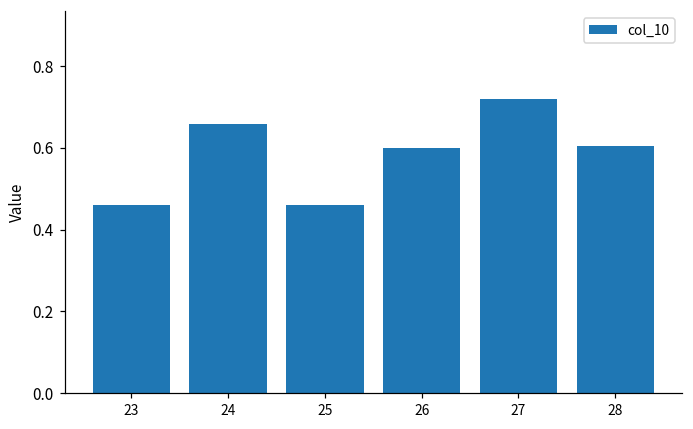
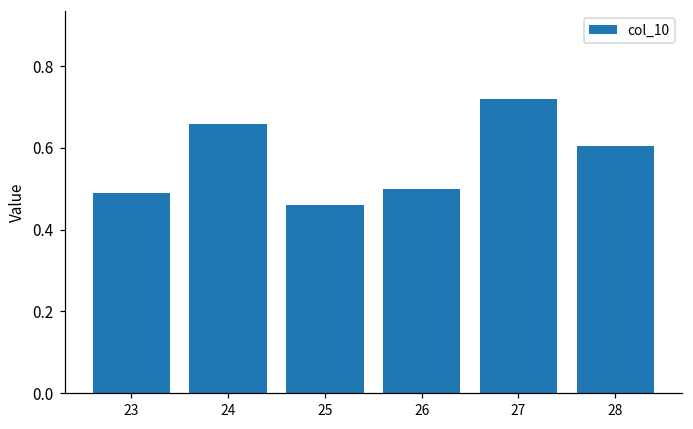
  {
-   "23": 0.46,
+   "23": 0.49,
    "24": 0.66,
    "25": 0.46,
-   "26": 0.6,
+   "26": 0.5,
    "27": 0.72,
    "28": 0.61
  }
